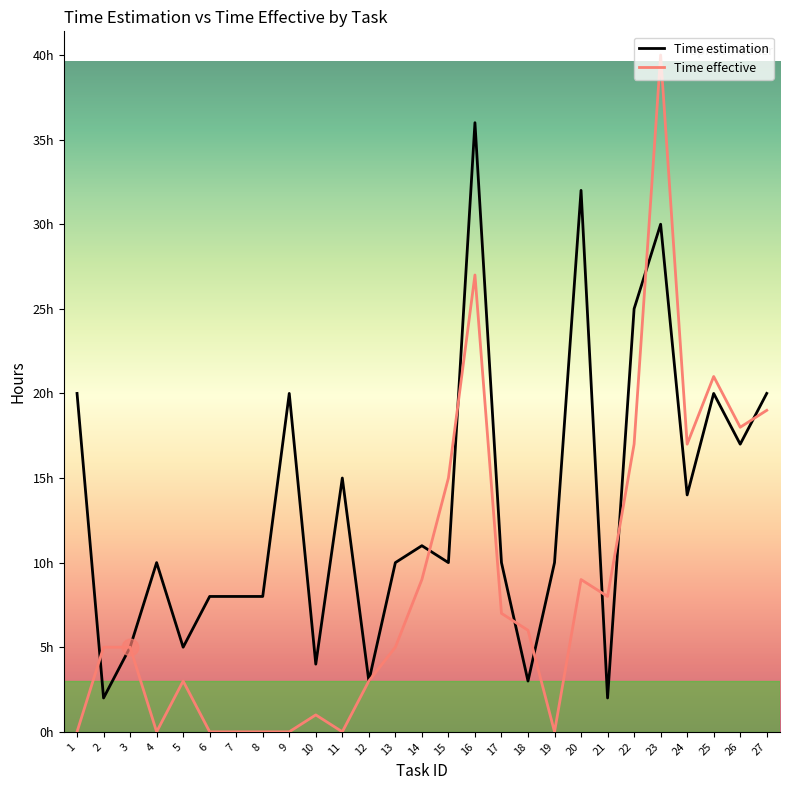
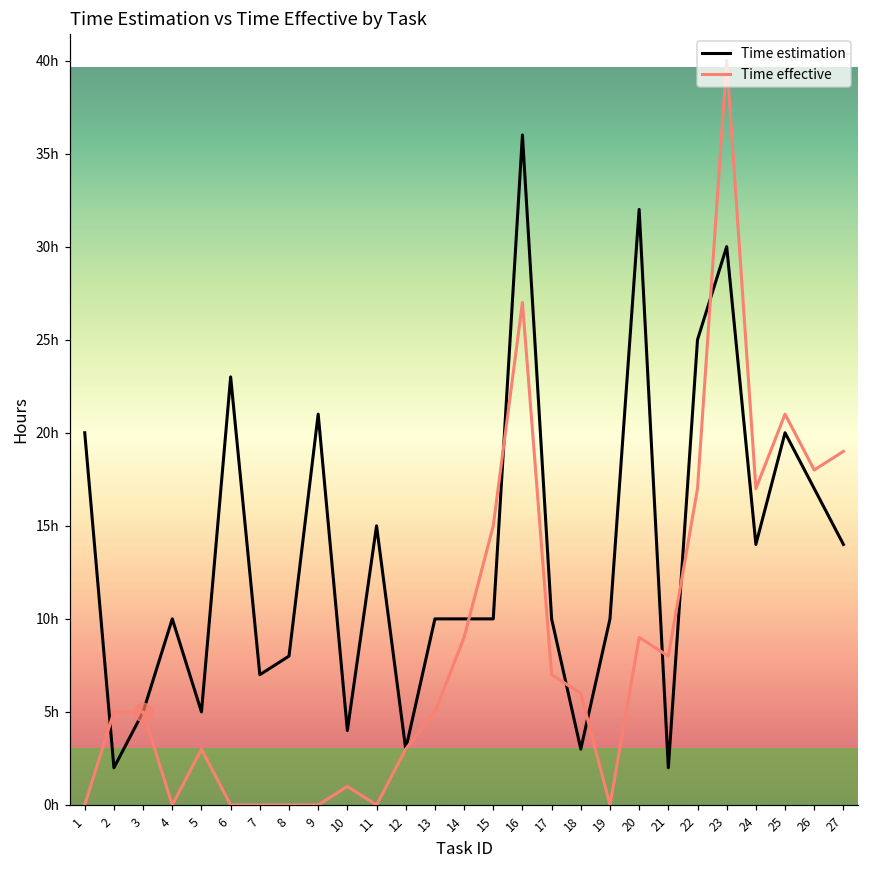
  {
    "Time estimation": {
      "1": "20h",
      "4": "10h",
      "5": "5h",
-     "6": "8h",
-     "7": "8h",
+     "6": "23h",
+     "7": "7h",
      "8": "8h",
-     "9": "20h",
+     "9": "21h",
      "10": "4h",
      "11": "15h",
      "13": "10h",
-     "14": "11h",
+     "14": "10h",
      "15": "10h",
      "16": "36h",
      "17": "10h",
      "19": "10h",
      "20": "32h",
      "22": "25h",
      "23": "30h",
      "24": "14h",
      "25": "20h",
      "26": "17h",
-     "27": "20h"
+     "27": "14h"
    }
  }
